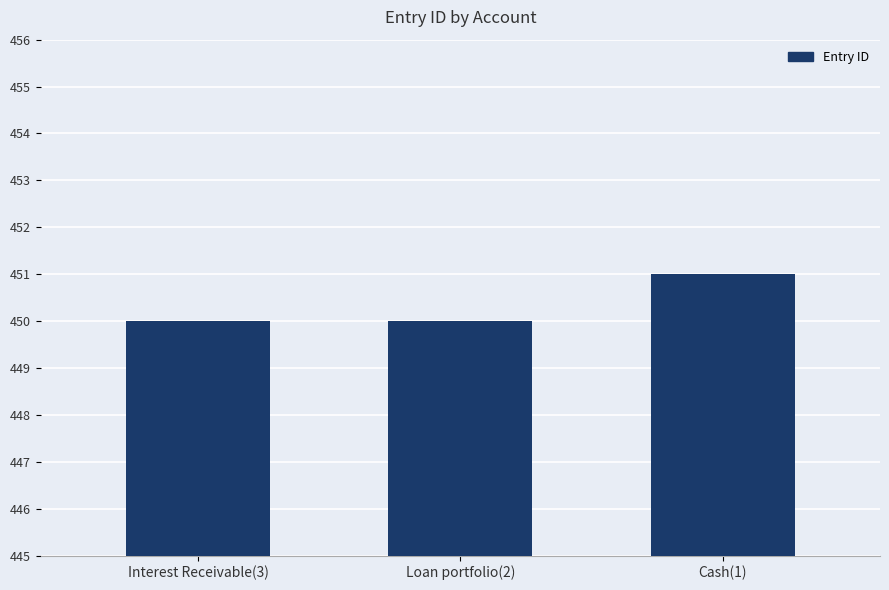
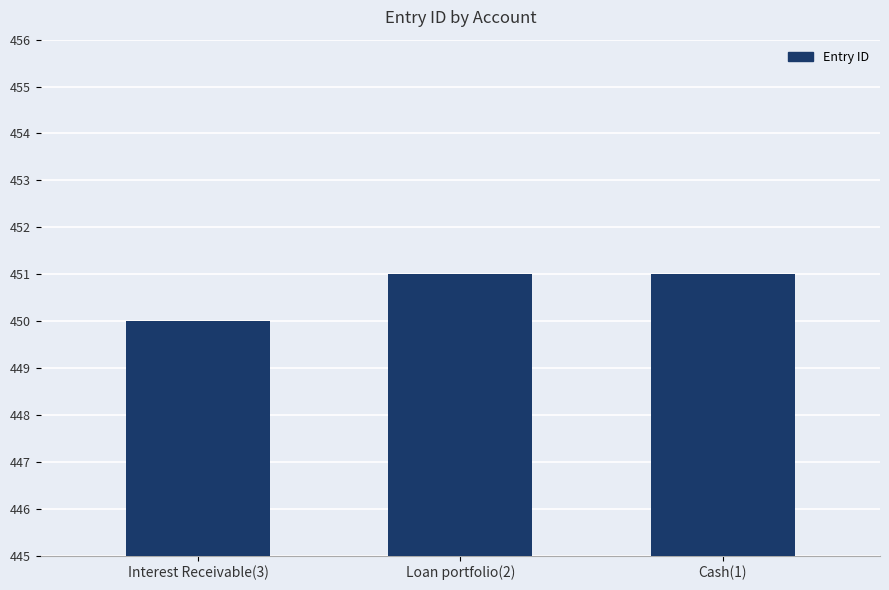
  {
    "Interest Receivable(3)": 450,
-   "Loan portfolio(2)": 450,
+   "Loan portfolio(2)": 451,
    "Cash(1)": 451
  }
